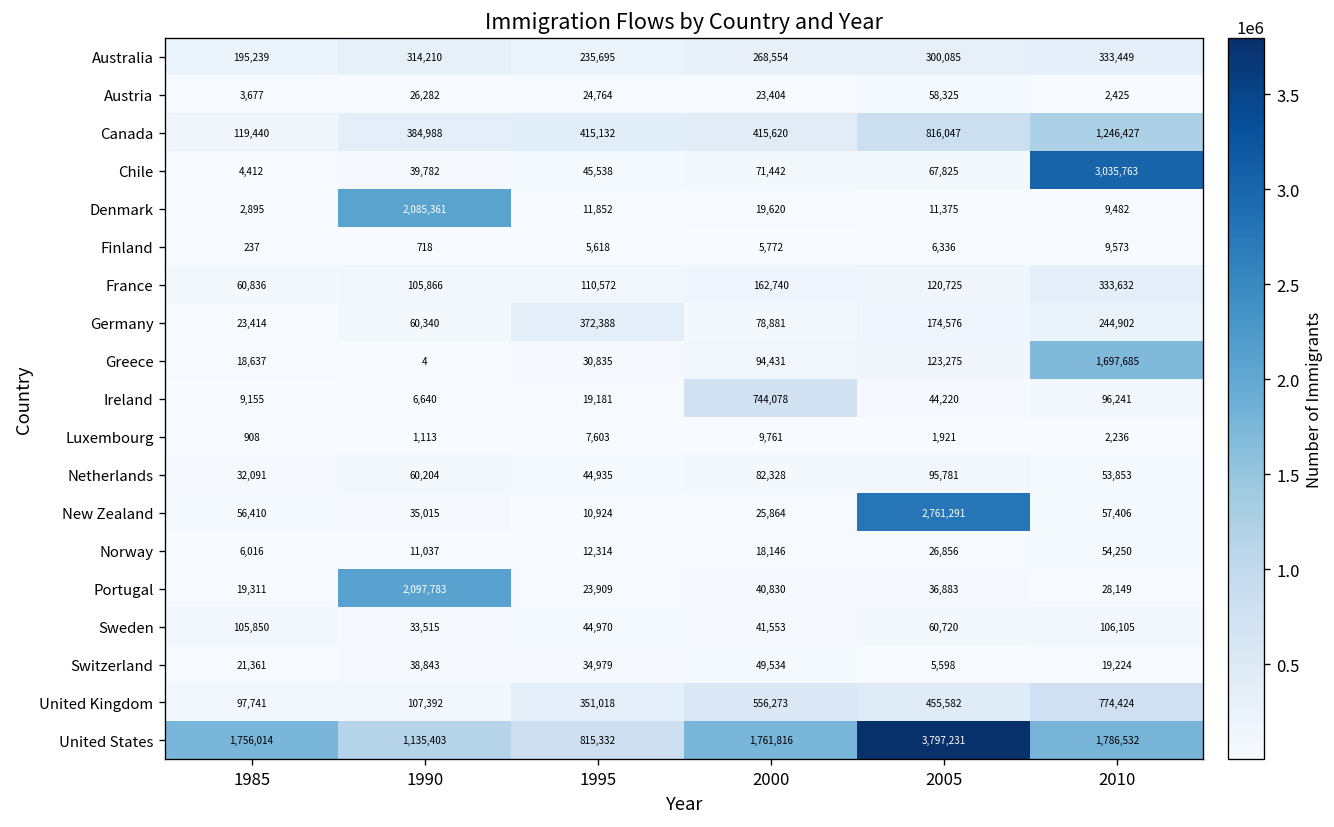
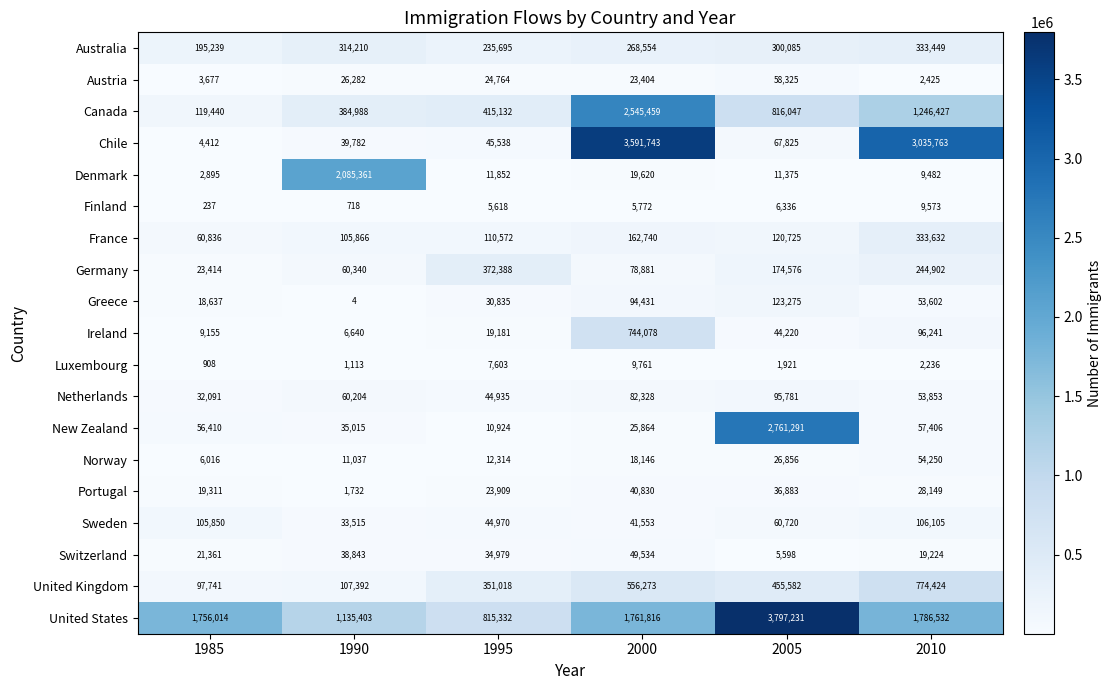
  {
    "Australia": {
      "1985": "195,239",
      "1990": "314,210",
      "1995": "235,695",
      "2000": "268,554",
      "2005": "300,085",
      "2010": "333,449"
    },
    "Austria": {
      "1985": "3,677",
      "1990": "26,282",
      "1995": "24,764",
      "2000": "23,404",
      "2005": "58,325",
      "2010": "2,425"
    },
    "Canada": {
      "1985": "119,440",
      "1990": "384,988",
      "1995": "415,132",
-     "2000": "415,620",
+     "2000": "2,545,459",
      "2005": "816,047",
      "2010": "1,246,427"
    },
    "Chile": {
      "1985": "4,412",
      "1990": "39,782",
      "1995": "45,538",
-     "2000": "71,442",
+     "2000": "3,591,743",
      "2005": "67,825",
      "2010": "3,035,763"
    },
    "Denmark": {
      "1985": "2,895",
      "1990": "2,085,361",
      "1995": "11,852",
      "2000": "19,620",
      "2005": "11,375",
      "2010": "9,482"
    },
    "Finland": {
      "1985": "237",
      "1990": "718",
      "1995": "5,618",
      "2000": "5,772",
      "2005": "6,336",
      "2010": "9,573"
    },
    "France": {
      "1985": "60,836",
      "1990": "105,866",
      "1995": "110,572",
      "2000": "162,740",
      "2005": "120,725",
      "2010": "333,632"
    },
    "Germany": {
      "1985": "23,414",
      "1990": "60,340",
      "1995": "372,388",
      "2000": "78,881",
      "2005": "174,576",
      "2010": "244,902"
    },
    "Greece": {
      "1985": "18,637",
      "1990": "4",
      "1995": "30,835",
      "2000": "94,431",
      "2005": "123,275",
-     "2010": "1,697,685"
+     "2010": "53,602"
    },
    "Ireland": {
      "1985": "9,155",
      "1990": "6,640",
      "1995": "19,181",
      "2000": "744,078",
      "2005": "44,220",
      "2010": "96,241"
    },
    "Luxembourg": {
      "1985": "908",
      "1990": "1,113",
      "1995": "7,603",
      "2000": "9,761",
      "2005": "1,921",
      "2010": "2,236"
    },
    "Netherlands": {
      "1985": "32,091",
      "1990": "60,204",
      "1995": "44,935",
      "2000": "82,328",
      "2005": "95,781",
      "2010": "53,853"
    },
    "New Zealand": {
      "1985": "56,410",
      "1990": "35,015",
      "1995": "10,924",
      "2000": "25,864",
      "2005": "2,761,291",
      "2010": "57,406"
    },
    "Norway": {
      "1985": "6,016",
      "1990": "11,037",
      "1995": "12,314",
      "2000": "18,146",
      "2005": "26,856",
      "2010": "54,250"
    },
    "Portugal": {
      "1985": "19,311",
-     "1990": "2,097,783",
+     "1990": "1,732",
      "1995": "23,909",
      "2000": "40,830",
      "2005": "36,883",
      "2010": "28,149"
    },
    "Sweden": {
      "1985": "105,850",
      "1990": "33,515",
      "1995": "44,970",
      "2000": "41,553",
      "2005": "60,720",
      "2010": "106,105"
    },
    "Switzerland": {
      "1985": "21,361",
      "1990": "38,843",
      "1995": "34,979",
      "2000": "49,534",
      "2005": "5,598",
      "2010": "19,224"
    },
    "United Kingdom": {
      "1985": "97,741",
      "1990": "107,392",
      "1995": "351,018",
      "2000": "556,273",
      "2005": "455,582",
      "2010": "774,424"
    },
    "United States": {
      "1985": "1,756,014",
      "1990": "1,135,403",
      "1995": "815,332",
      "2000": "1,761,816",
      "2005": "3,797,231",
      "2010": "1,786,532"
    }
  }
